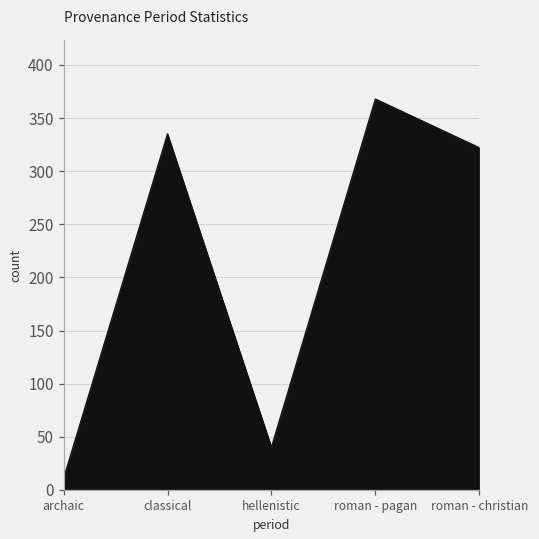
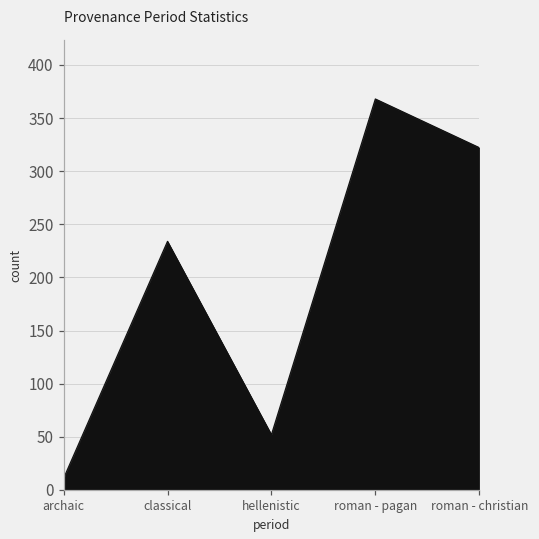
  {
    "archaic": 10,
-   "classical": 340,
-   "hellenistic": 40,
+   "classical": 230,
+   "hellenistic": 50,
    "roman - pagan": 370,
    "roman - christian": 320
  }
